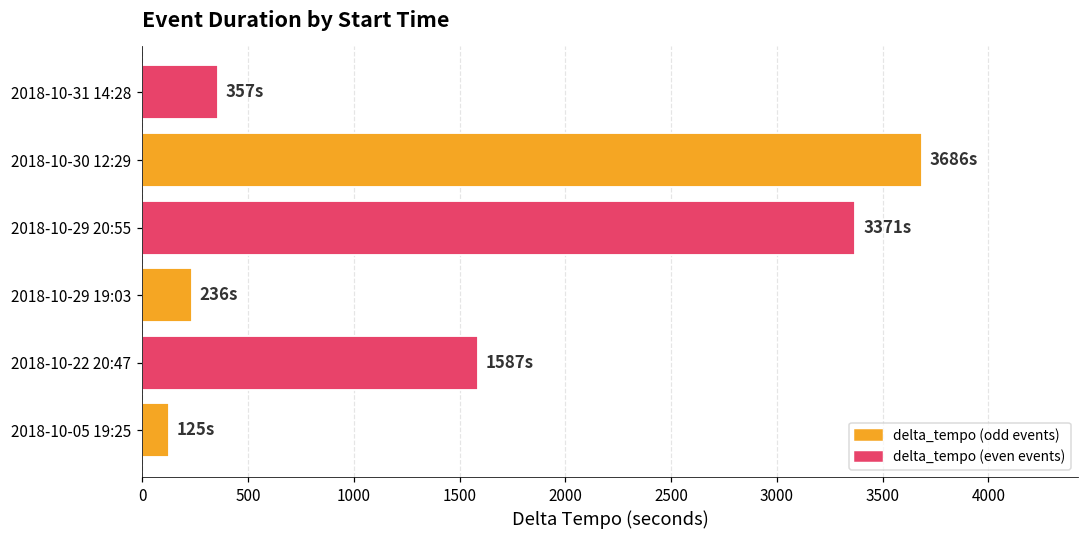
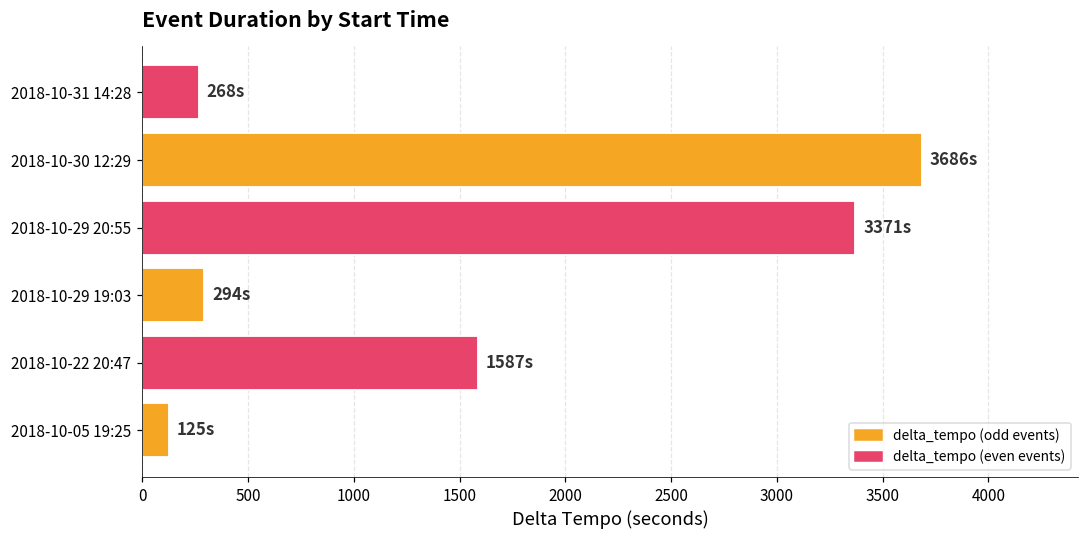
  {
-   "2018-10-31 14:28": "357s",
+   "2018-10-31 14:28": "268s",
    "2018-10-30 12:29": "3686s",
    "2018-10-29 20:55": "3371s",
-   "2018-10-29 19:03": "236s",
+   "2018-10-29 19:03": "294s",
    "2018-10-22 20:47": "1587s",
    "2018-10-05 19:25": "125s"
  }
